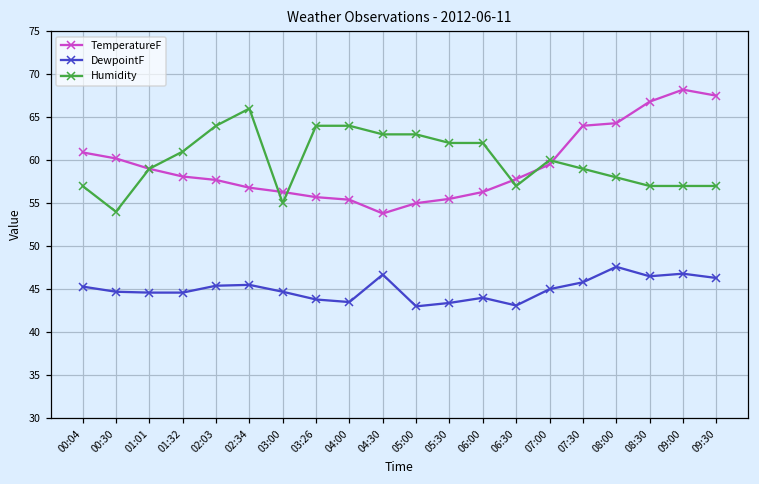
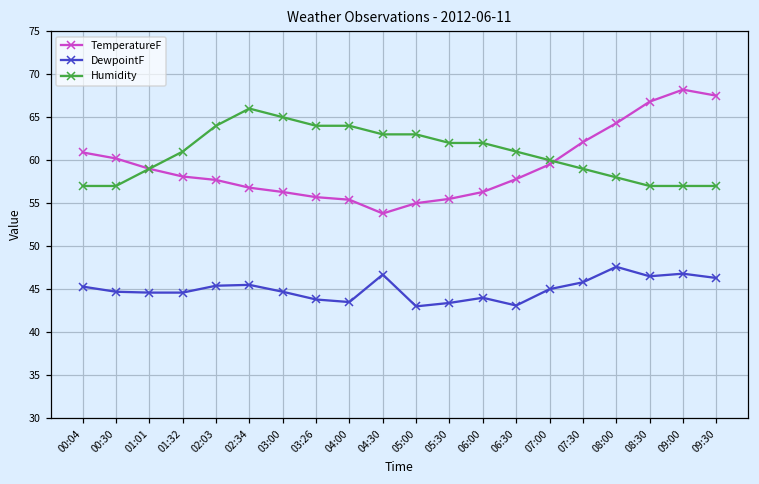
  {
    "TemperatureF": {
      "00:04": 61,
      "00:30": 60,
      "01:32": 58,
      "02:03": 58,
      "02:34": 57,
      "03:00": 56,
      "03:26": 56,
      "04:00": 55,
      "04:30": 54,
      "05:00": 55,
      "05:30": 56,
      "06:00": 56,
      "06:30": 58,
      "07:00": 60,
-     "07:30": 64,
+     "07:30": 62,
      "08:00": 64,
      "08:30": 67,
      "09:00": 68,
      "09:30": 68
    },
    "DewpointF": {
      "00:04": 45,
      "00:30": 45,
      "01:01": 45,
      "01:32": 45,
      "02:03": 45,
      "02:34": 46,
      "03:00": 45,
      "03:26": 44,
      "04:00": 44,
      "04:30": 47,
      "05:00": 43,
      "05:30": 43,
      "06:00": 44,
      "06:30": 43,
      "07:00": 45,
      "07:30": 46,
      "08:00": 48,
      "08:30": 47,
      "09:00": 47,
      "09:30": 46
    },
    "Humidity": {
      "00:04": 57,
-     "00:30": 54,
+     "00:30": 57,
      "01:32": 61,
      "02:03": 64,
      "02:34": 66,
-     "03:00": 55,
+     "03:00": 65,
      "03:26": 64,
      "04:00": 64,
      "04:30": 63,
      "05:00": 63,
      "05:30": 62,
      "06:00": 62,
-     "06:30": 57,
+     "06:30": 61,
      "07:00": 60,
      "07:30": 59,
      "08:00": 58,
      "08:30": 57,
      "09:00": 57,
      "09:30": 57
    }
  }
